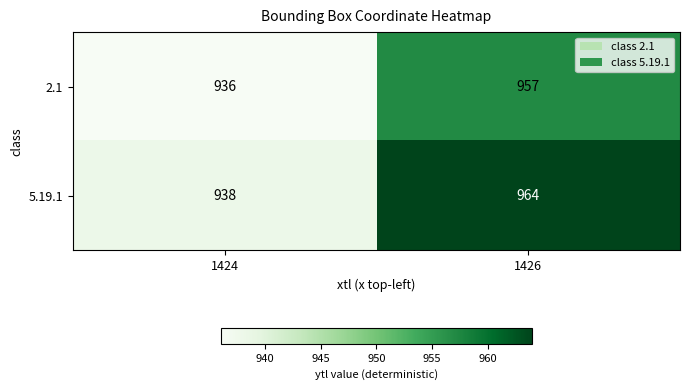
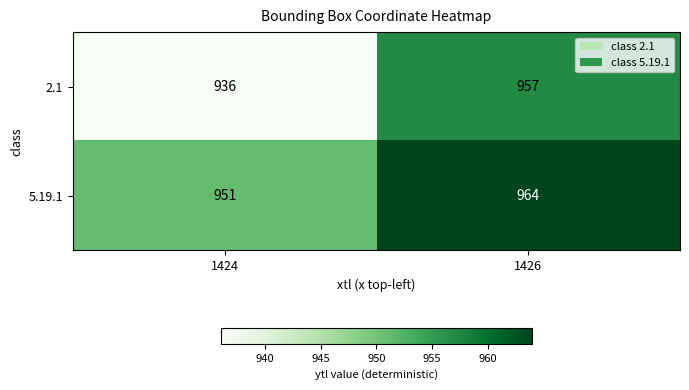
  {
    "2.1": {
      "1424": 936,
      "1426": 957
    },
    "5.19.1": {
-     "1424": 938,
+     "1424": 951,
      "1426": 964
    }
  }
